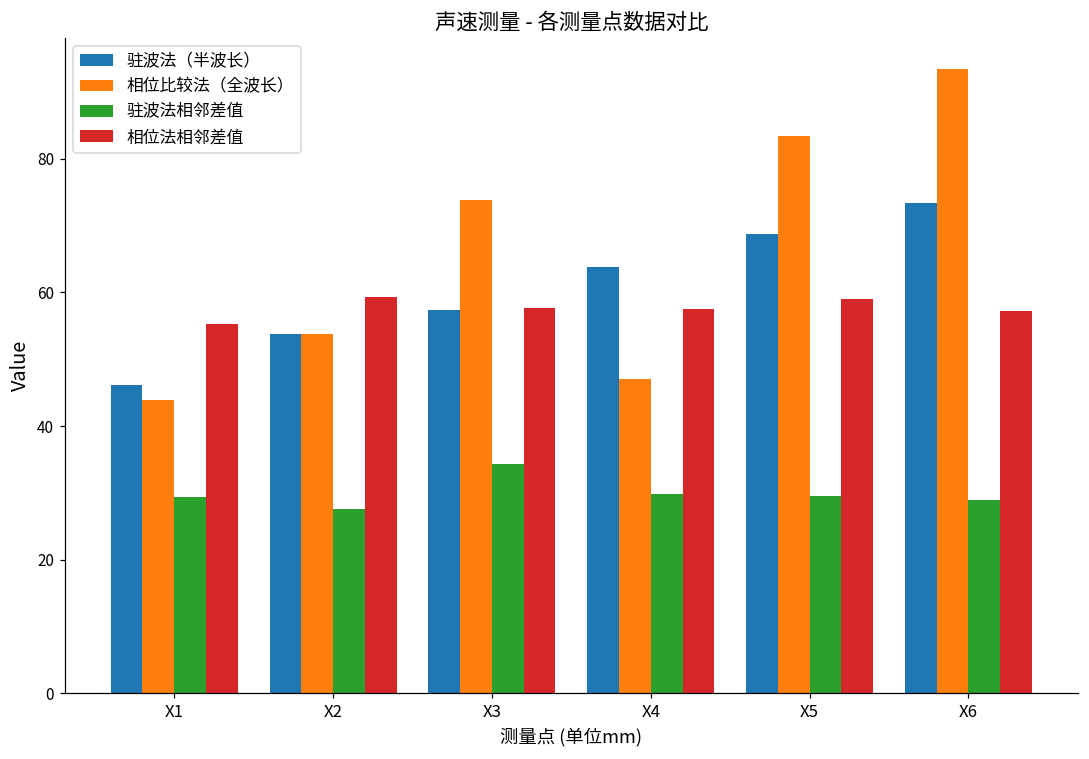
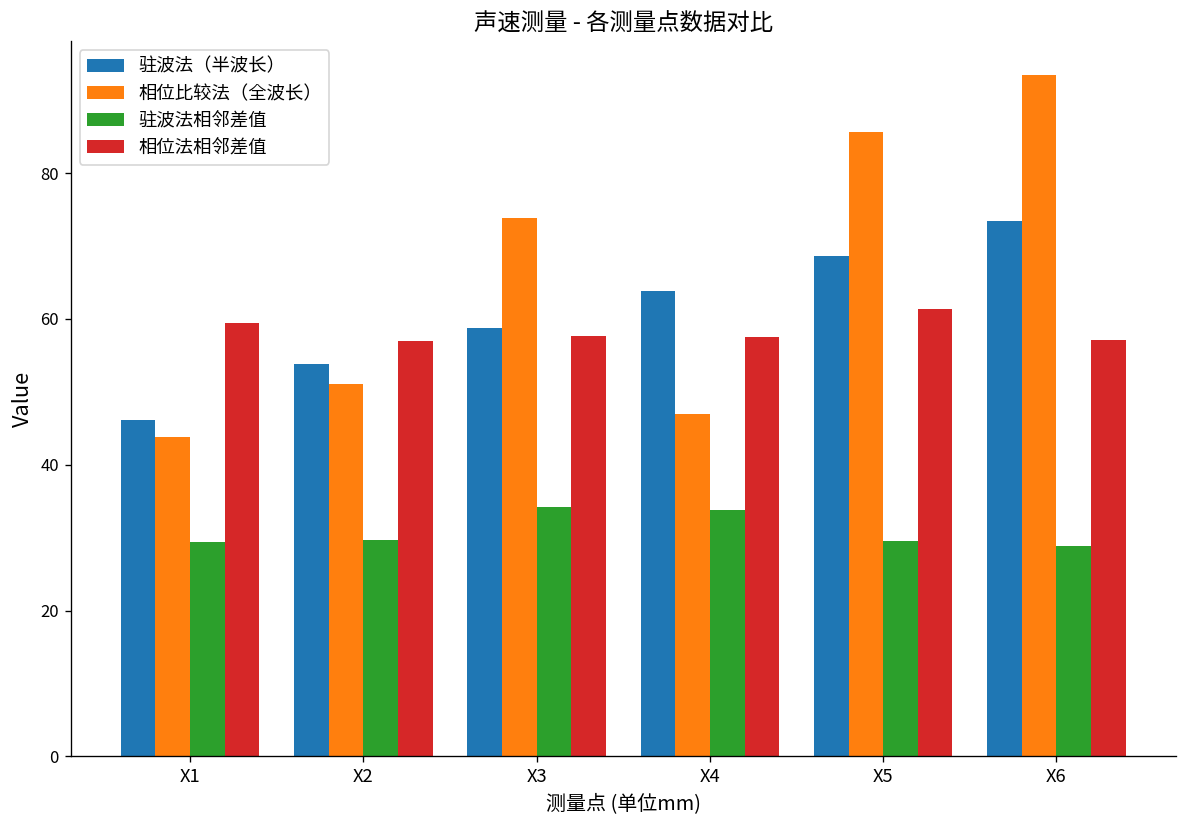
  {
    "驻波法（半波长）": {
      "X1": 46,
      "X2": 54,
-     "X3": 57,
+     "X3": 59,
      "X4": 64,
      "X5": 69,
      "X6": 73
    },
    "相位比较法（全波长）": {
      "X1": 44,
-     "X2": 54,
+     "X2": 51,
      "X3": 74,
      "X4": 47,
-     "X5": 83,
+     "X5": 86,
      "X6": 93
    },
    "驻波法相邻差值": {
      "X1": 29,
-     "X2": 28,
+     "X2": 30,
      "X3": 34,
-     "X4": 30,
+     "X4": 34,
      "X5": 30,
      "X6": 29
    },
    "相位法相邻差值": {
-     "X1": 55,
-     "X2": 59,
+     "X1": 59,
+     "X2": 57,
      "X3": 58,
      "X4": 58,
-     "X5": 59,
+     "X5": 61,
      "X6": 57
    }
  }
